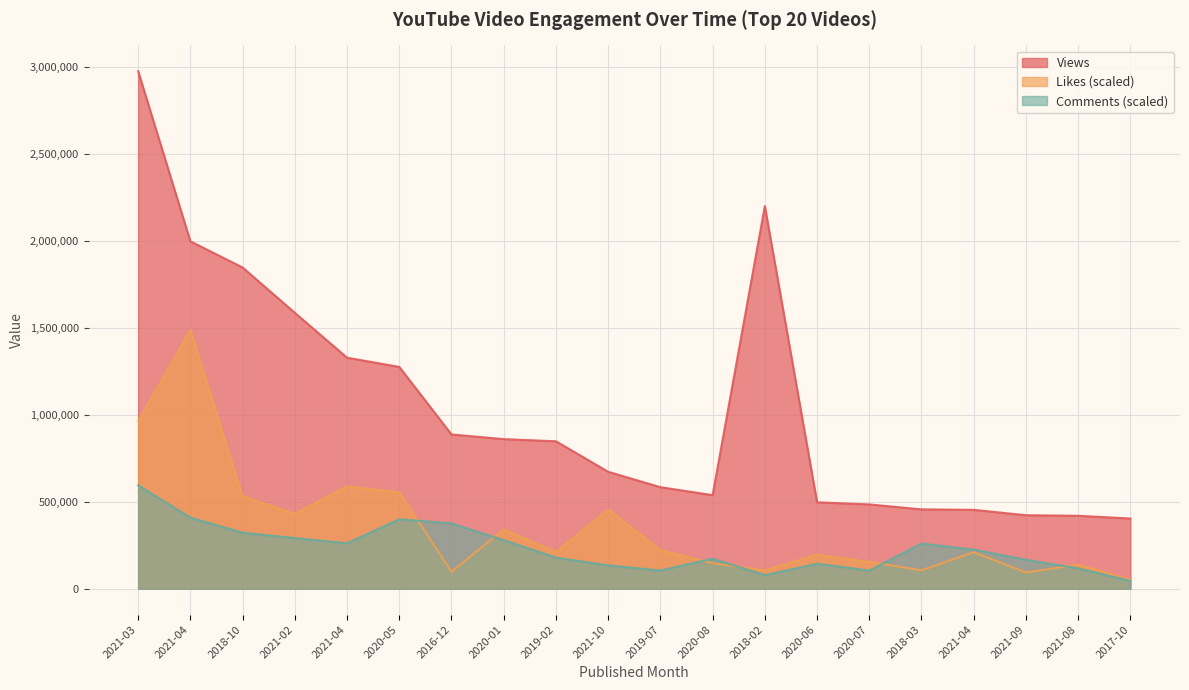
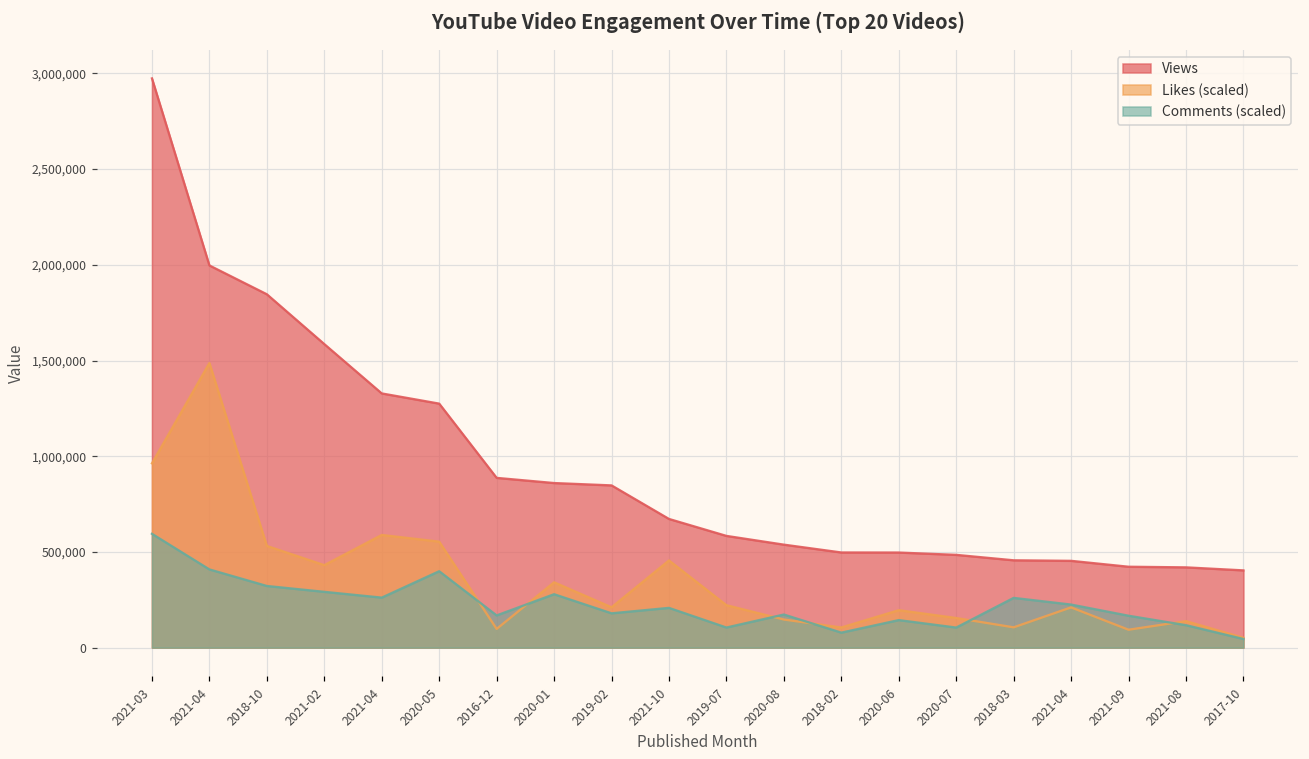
  {
    "Views": {
      "2021-03": "2,970,000",
      "2018-10": "1,850,000",
      "2021-02": "1,590,000",
      "2020-05": "1,270,000",
      "2016-12": "890,000",
      "2020-01": "860,000",
      "2019-02": "850,000",
      "2021-10": "670,000",
      "2019-07": "580,000",
      "2020-08": "540,000",
-     "2018-02": "2,200,000",
+     "2018-02": "500,000",
      "2020-06": "500,000",
      "2020-07": "480,000",
      "2018-03": "460,000",
      "2021-09": "420,000",
      "2021-08": "420,000",
      "2017-10": "400,000"
    },
    "Likes (scaled)": {
      "2021-03": "960,000",
      "2018-10": "530,000",
      "2021-02": "430,000",
      "2020-05": "550,000",
      "2016-12": "100,000",
      "2020-01": "340,000",
      "2019-02": "210,000",
      "2021-10": "460,000",
      "2019-07": "220,000",
      "2020-08": "150,000",
      "2018-02": "110,000",
      "2020-06": "200,000",
      "2020-07": "150,000",
      "2018-03": "110,000",
      "2021-09": "90,000",
      "2021-08": "140,000"
    },
    "Comments (scaled)": {
      "2021-03": "590,000",
      "2018-10": "320,000",
      "2021-02": "290,000",
      "2020-05": "400,000",
-     "2016-12": "380,000",
+     "2016-12": "170,000",
      "2020-01": "280,000",
      "2019-02": "180,000",
-     "2021-10": "130,000",
+     "2021-10": "210,000",
      "2019-07": "110,000",
      "2020-08": "170,000",
      "2018-02": "80,000",
      "2020-06": "140,000",
      "2020-07": "110,000",
      "2018-03": "260,000",
      "2021-09": "170,000",
      "2021-08": "120,000"
    }
  }
